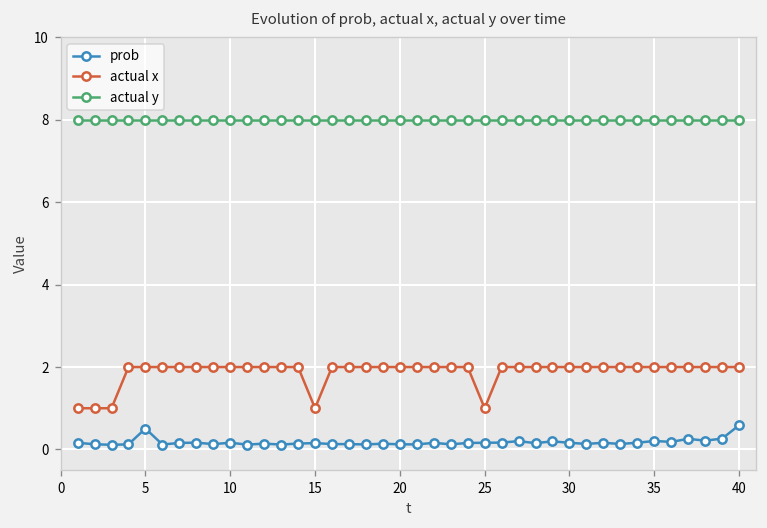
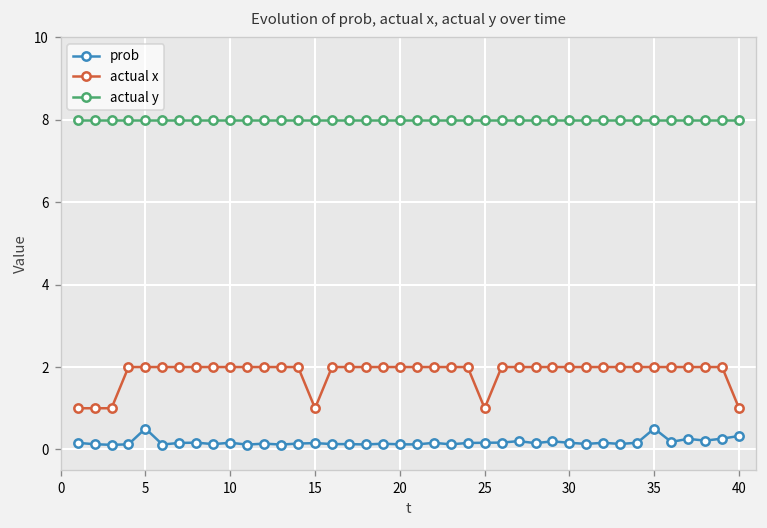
  {
    "prob": {
      "5": 0.5,
      "10": 0.2,
      "15": 0.2,
      "20": 0.1,
      "25": 0.2,
      "30": 0.2,
-     "35": 0.2,
-     "40": 0.6
+     "35": 0.5,
+     "40": 0.3
    },
    "actual x": {
      "5": 2,
      "10": 2,
      "15": 1,
      "20": 2,
      "25": 1,
      "30": 2,
      "35": 2,
-     "40": 2
+     "40": 1
    },
    "actual y": {
      "5": 8.0,
      "10": 8.0,
      "15": 8.0,
      "20": 8.0,
      "25": 8.0,
      "30": 8.0,
      "35": 8.0,
      "40": 8.0
    }
  }
